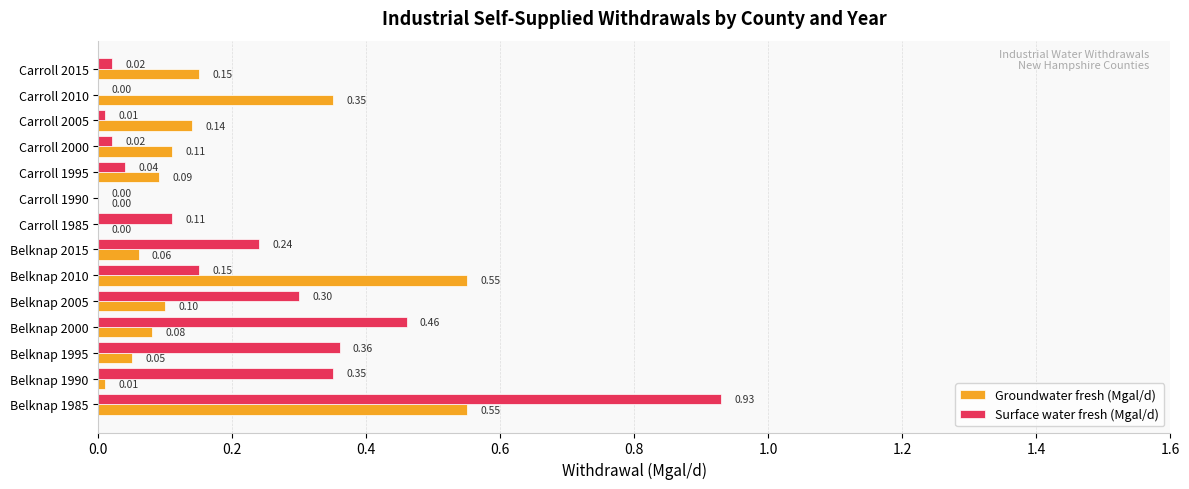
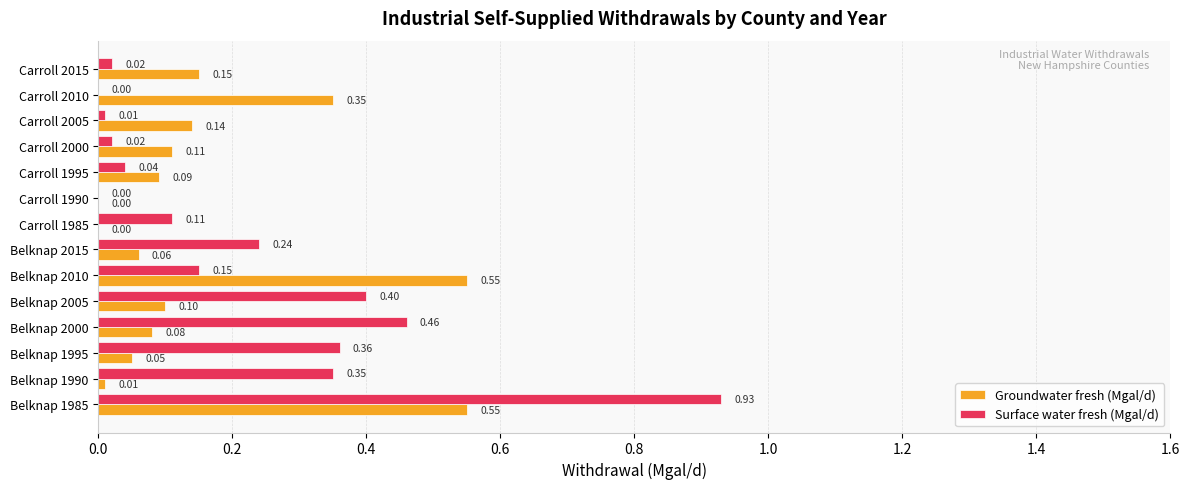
  {
    "Groundwater fresh (Mgal/d)": {
      "Carroll 2015": 0.15,
      "Carroll 2010": 0.35,
      "Carroll 2005": 0.14,
      "Carroll 2000": 0.11,
      "Carroll 1995": 0.09,
      "Carroll 1990": 0.00,
      "Carroll 1985": 0.00,
      "Belknap 2015": 0.06,
      "Belknap 2010": 0.55,
      "Belknap 2005": 0.10,
      "Belknap 2000": 0.08,
      "Belknap 1995": 0.05,
      "Belknap 1990": 0.01,
      "Belknap 1985": 0.55
    },
    "Surface water fresh (Mgal/d)": {
      "Carroll 2015": 0.02,
      "Carroll 2010": 0.00,
      "Carroll 2005": 0.01,
      "Carroll 2000": 0.02,
      "Carroll 1995": 0.04,
      "Carroll 1990": 0.00,
      "Carroll 1985": 0.11,
      "Belknap 2015": 0.24,
      "Belknap 2010": 0.15,
-     "Belknap 2005": 0.30,
+     "Belknap 2005": 0.40,
      "Belknap 2000": 0.46,
      "Belknap 1995": 0.36,
      "Belknap 1990": 0.35,
      "Belknap 1985": 0.93
    }
  }
